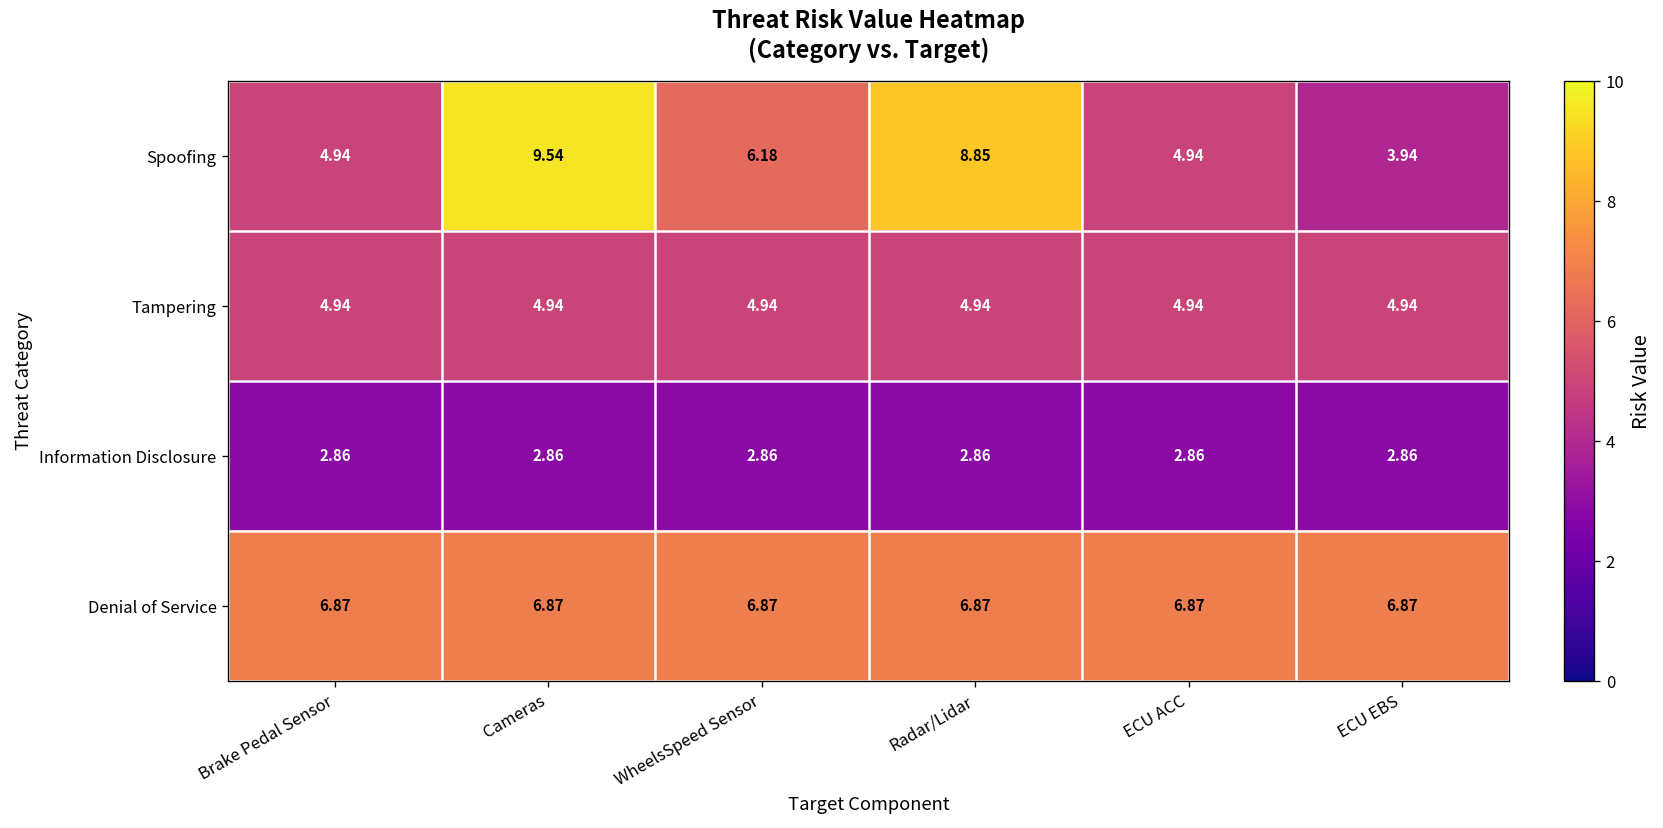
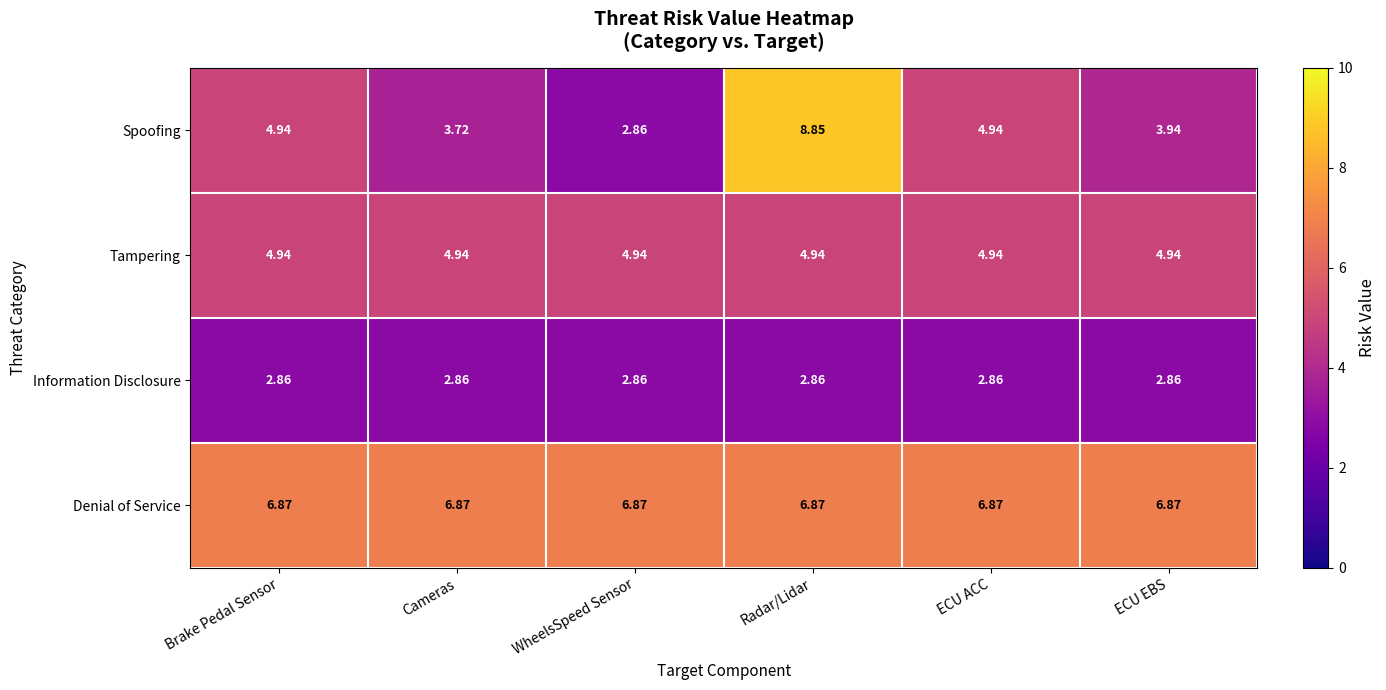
  {
    "Spoofing": {
      "Brake Pedal Sensor": 4.94,
-     "Cameras": 9.54,
-     "WheelsSpeed Sensor": 6.18,
+     "Cameras": 3.72,
+     "WheelsSpeed Sensor": 2.86,
      "Radar/Lidar": 8.85,
      "ECU ACC": 4.94,
      "ECU EBS": 3.94
    },
    "Tampering": {
      "Brake Pedal Sensor": 4.94,
      "Cameras": 4.94,
      "WheelsSpeed Sensor": 4.94,
      "Radar/Lidar": 4.94,
      "ECU ACC": 4.94,
      "ECU EBS": 4.94
    },
    "Information Disclosure": {
      "Brake Pedal Sensor": 2.86,
      "Cameras": 2.86,
      "WheelsSpeed Sensor": 2.86,
      "Radar/Lidar": 2.86,
      "ECU ACC": 2.86,
      "ECU EBS": 2.86
    },
    "Denial of Service": {
      "Brake Pedal Sensor": 6.87,
      "Cameras": 6.87,
      "WheelsSpeed Sensor": 6.87,
      "Radar/Lidar": 6.87,
      "ECU ACC": 6.87,
      "ECU EBS": 6.87
    }
  }
